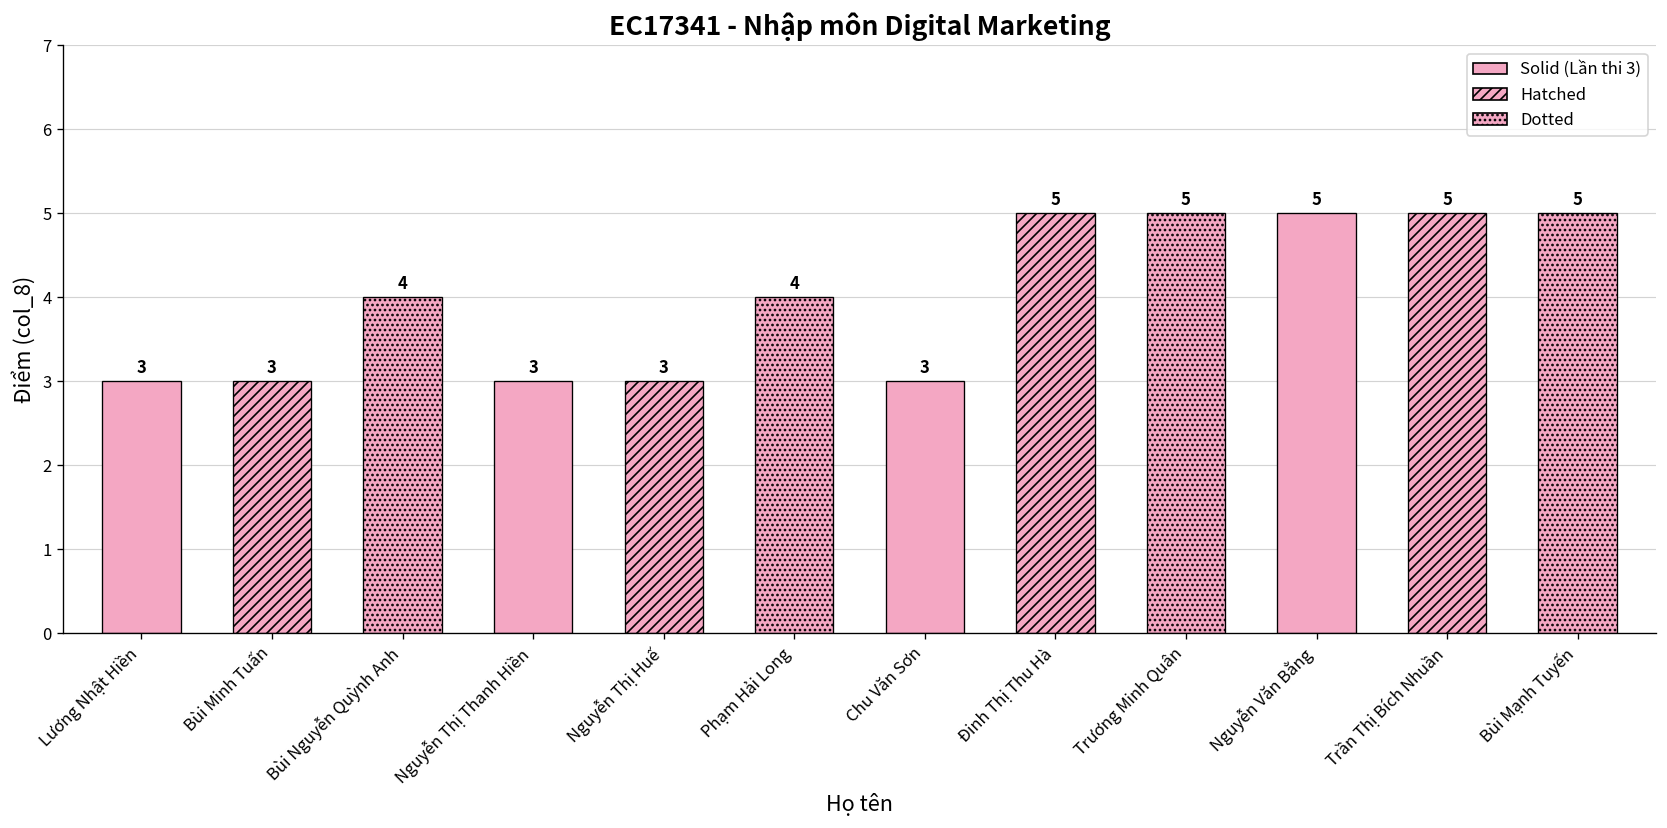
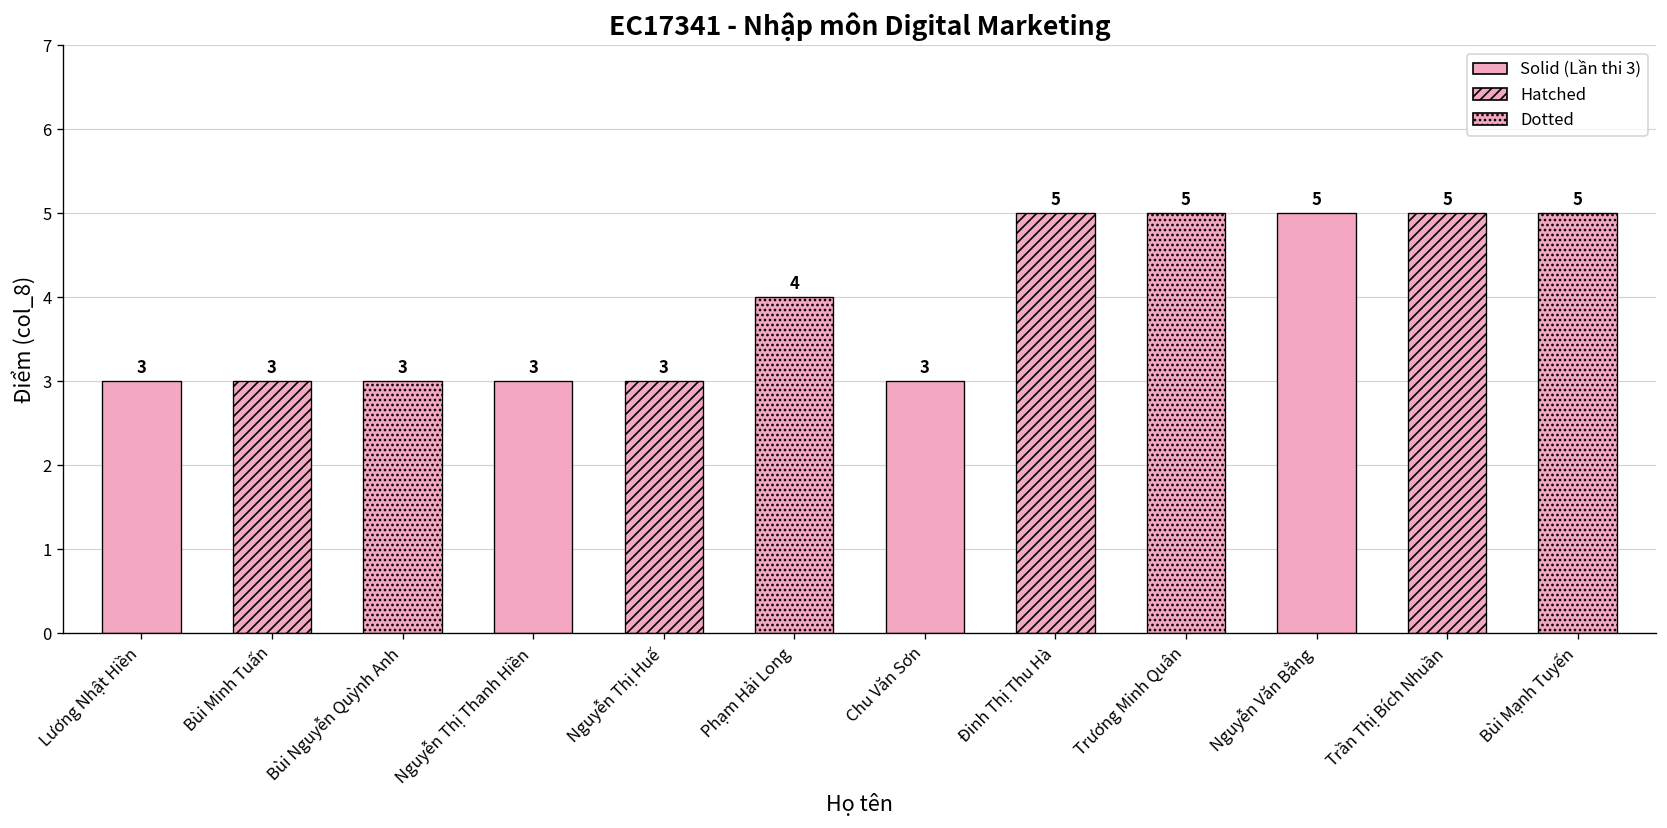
  {
    "Lương Nhật Hiền": 3,
    "Bùi Minh Tuấn": 3,
-   "Bùi Nguyễn Quỳnh Anh": 4,
+   "Bùi Nguyễn Quỳnh Anh": 3,
    "Nguyễn Thị Thanh Hiền": 3,
    "Nguyễn Thị Huế": 3,
    "Phạm Hải Long": 4,
    "Chu Văn Sơn": 3,
    "Đinh Thị Thu Hà": 5,
    "Trương Minh Quân": 5,
    "Nguyễn Văn Bằng": 5,
    "Trần Thị Bích Nhuần": 5,
    "Bùi Mạnh Tuyến": 5
  }
